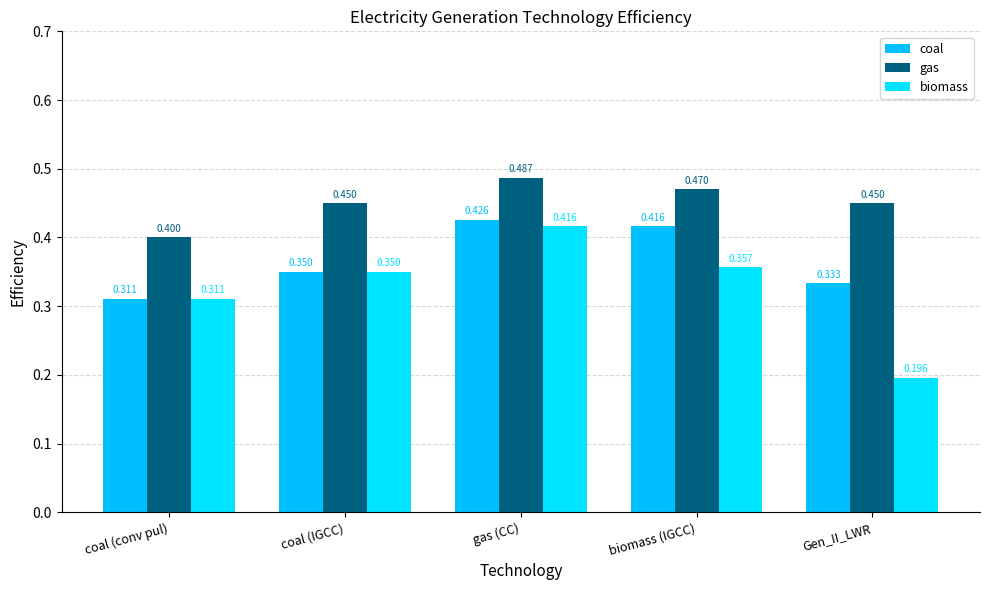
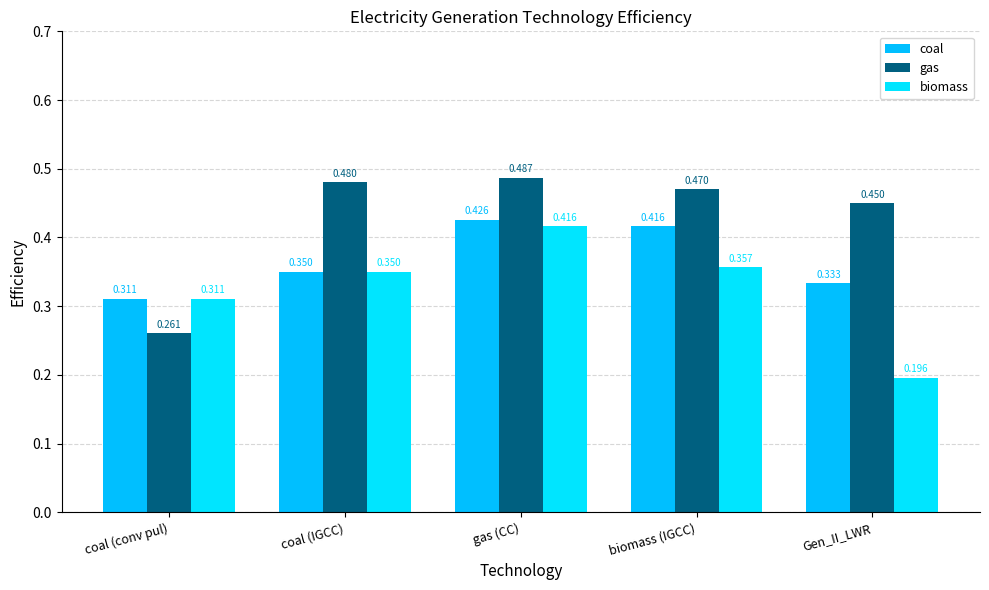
  {
    "gas": {
-     "coal (conv pul)": 0.400,
-     "coal (IGCC)": 0.450,
+     "coal (conv pul)": 0.261,
+     "coal (IGCC)": 0.480,
      "gas (CC)": 0.487,
      "biomass (IGCC)": 0.470,
      "Gen_II_LWR": 0.450
    }
  }
